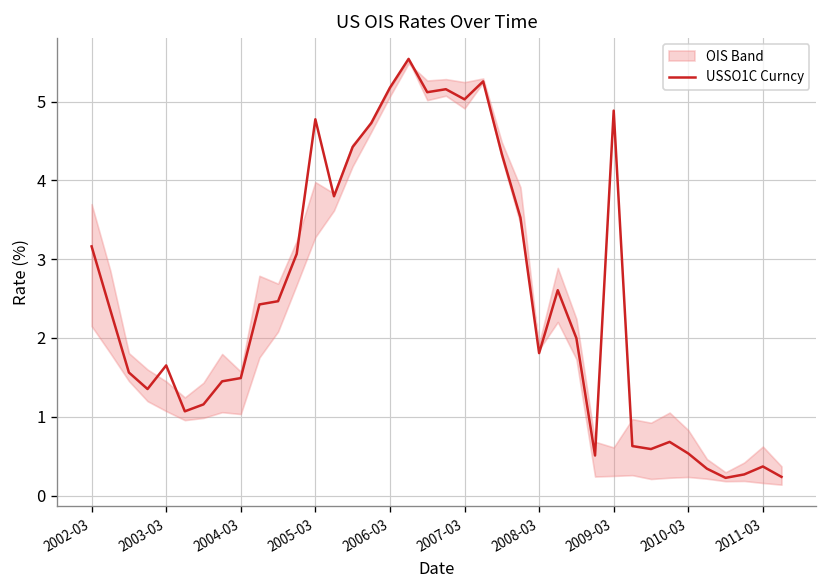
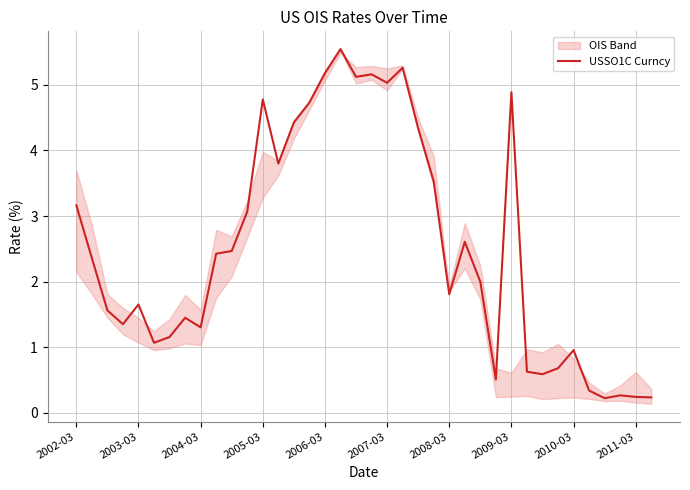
  {
    "USSO1C Curncy": {
      "2002-03": 3.2,
      "2003-03": 1.7,
-     "2004-03": 1.5,
+     "2004-03": 1.3,
      "2005-03": 4.8,
      "2007-03": 5.0,
      "2008-03": 1.8,
      "2009-03": 4.9,
-     "2010-03": 0.5,
-     "2011-03": 0.4
+     "2010-03": 1.0,
+     "2011-03": 0.2
    }
  }
